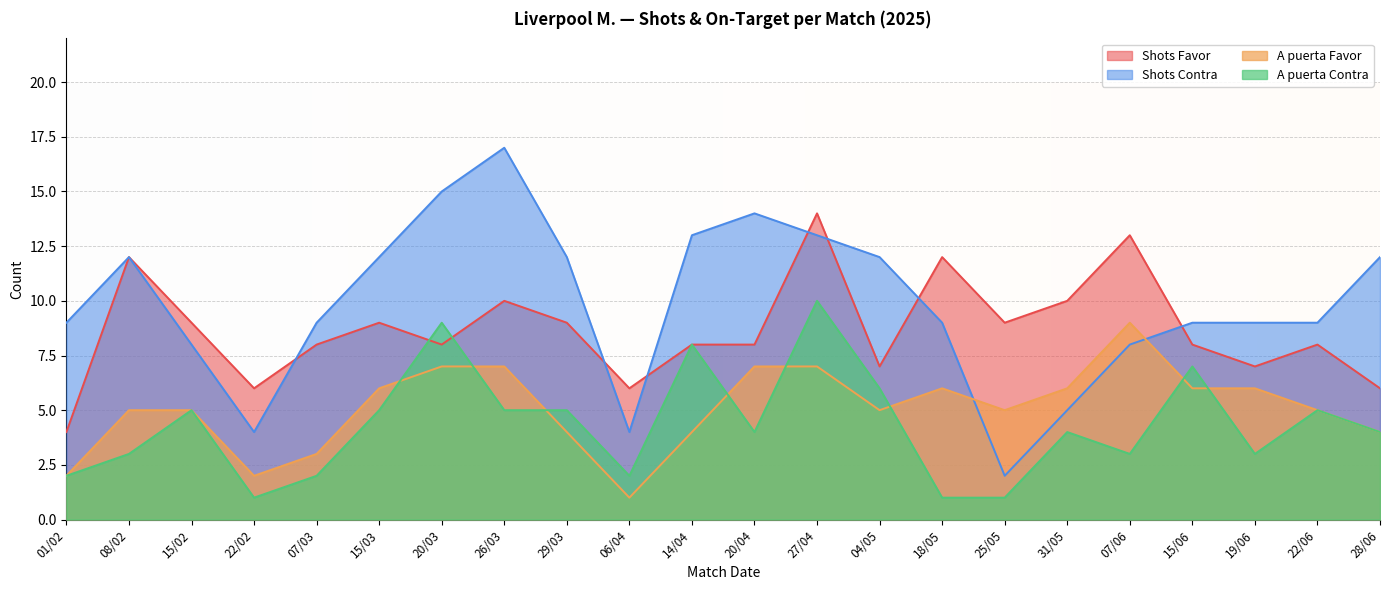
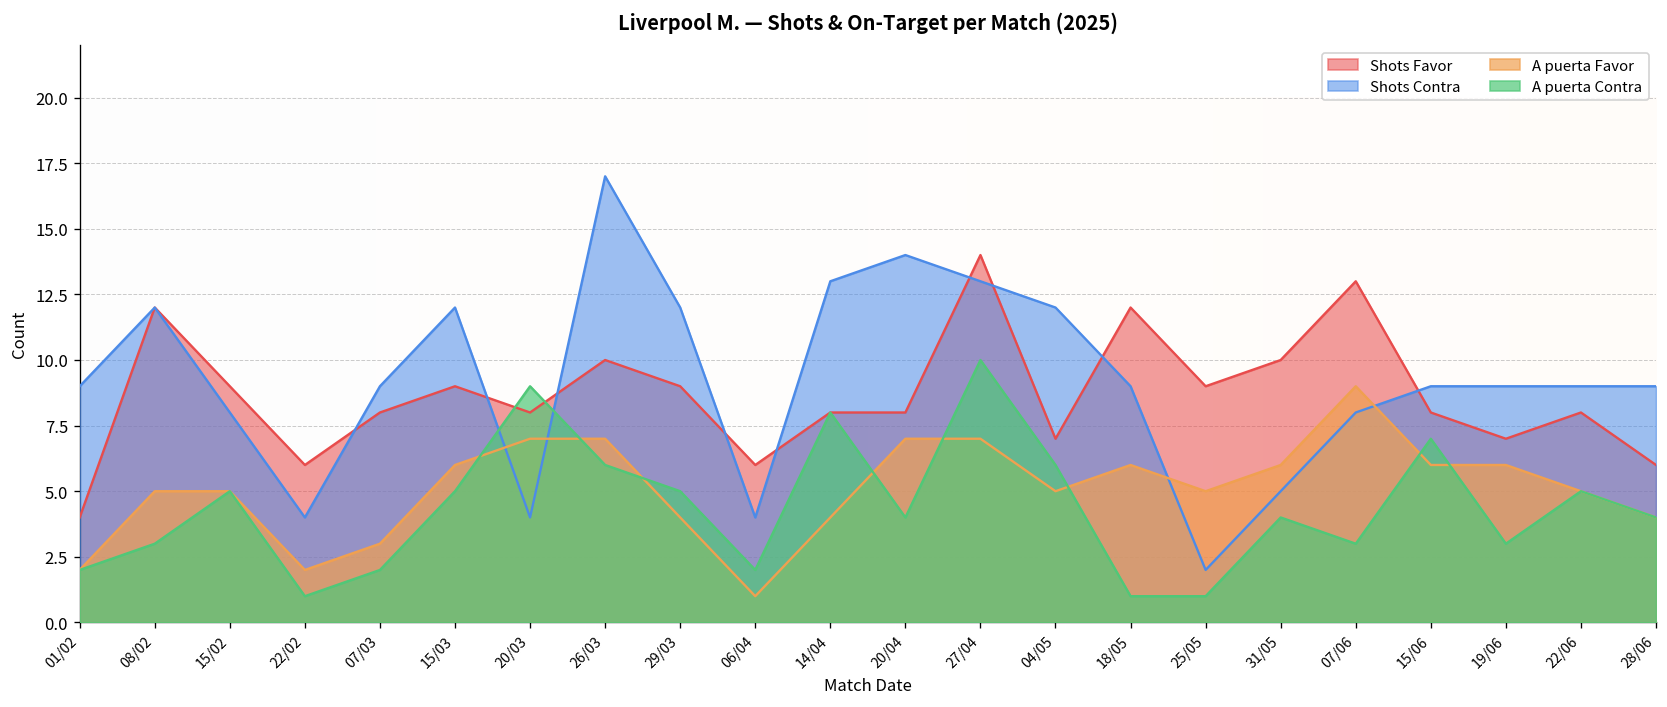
  {
    "Shots Contra": {
      "01/02": 9,
      "15/02": 8,
      "22/02": 4,
      "07/03": 9,
      "15/03": 12,
-     "20/03": 15,
+     "20/03": 4,
      "26/03": 17,
      "29/03": 12,
      "06/04": 4,
      "14/04": 13,
      "20/04": 14,
      "27/04": 13,
      "04/05": 12,
      "18/05": 9,
      "25/05": 2,
      "31/05": 5,
      "07/06": 8,
      "15/06": 9,
      "19/06": 9,
      "22/06": 9,
-     "28/06": 12
+     "28/06": 9
    },
    "A puerta Contra": {
      "08/02": 3,
      "22/02": 1,
      "07/03": 2,
      "15/03": 5,
      "20/03": 9,
-     "26/03": 5,
+     "26/03": 6,
      "29/03": 5,
      "06/04": 2,
      "20/04": 4,
      "27/04": 10,
      "04/05": 6,
      "18/05": 1,
      "25/05": 1,
      "31/05": 4,
      "07/06": 3,
      "15/06": 7,
      "19/06": 3
    }
  }
